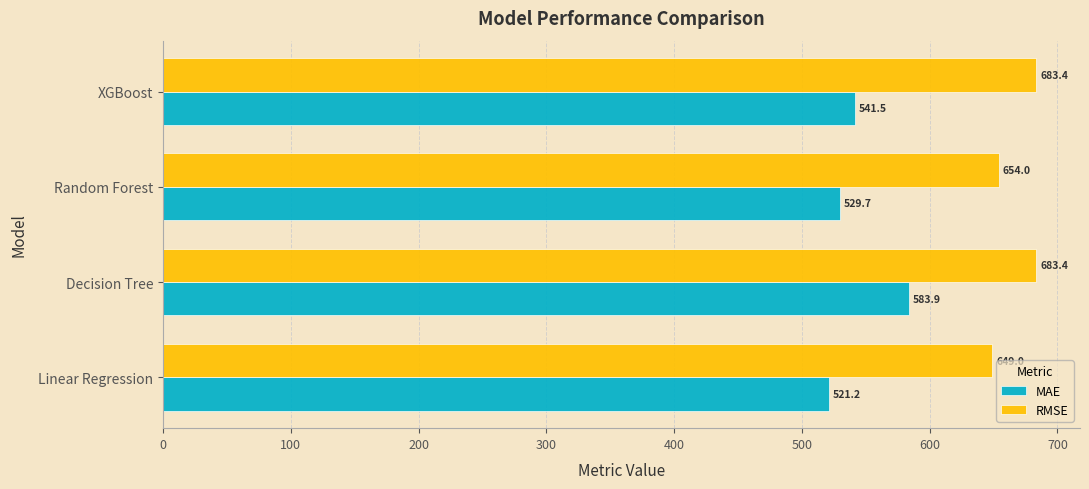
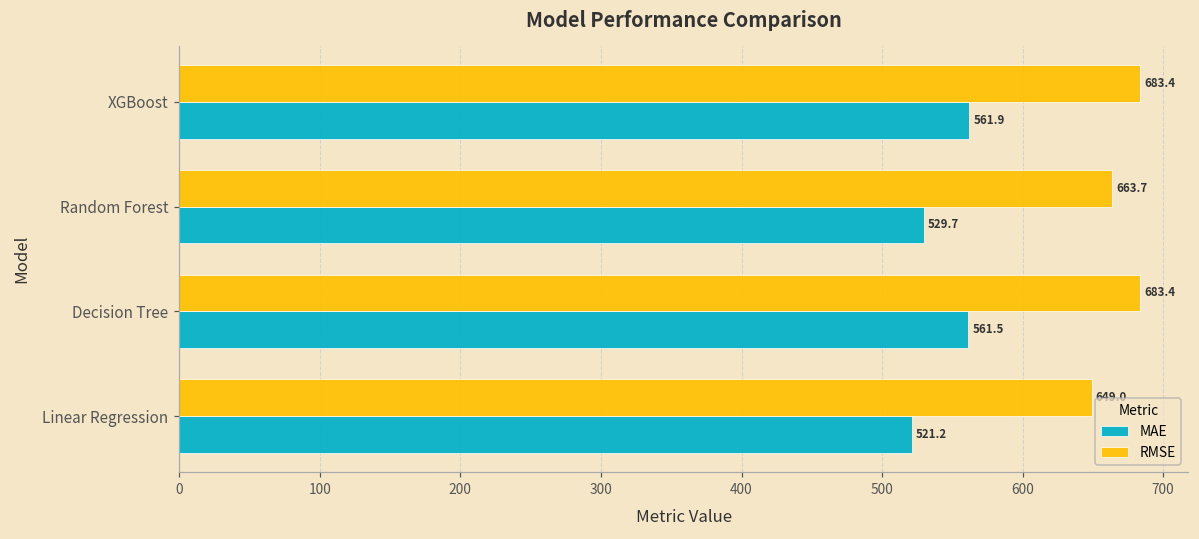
  {
    "MAE": {
-     "XGBoost": 541.5,
+     "XGBoost": 561.9,
      "Random Forest": 529.7,
-     "Decision Tree": 583.9,
+     "Decision Tree": 561.5,
      "Linear Regression": 521.2
    },
    "RMSE": {
      "XGBoost": 683.4,
-     "Random Forest": 654.0,
+     "Random Forest": 663.7,
      "Decision Tree": 683.4
    }
  }
